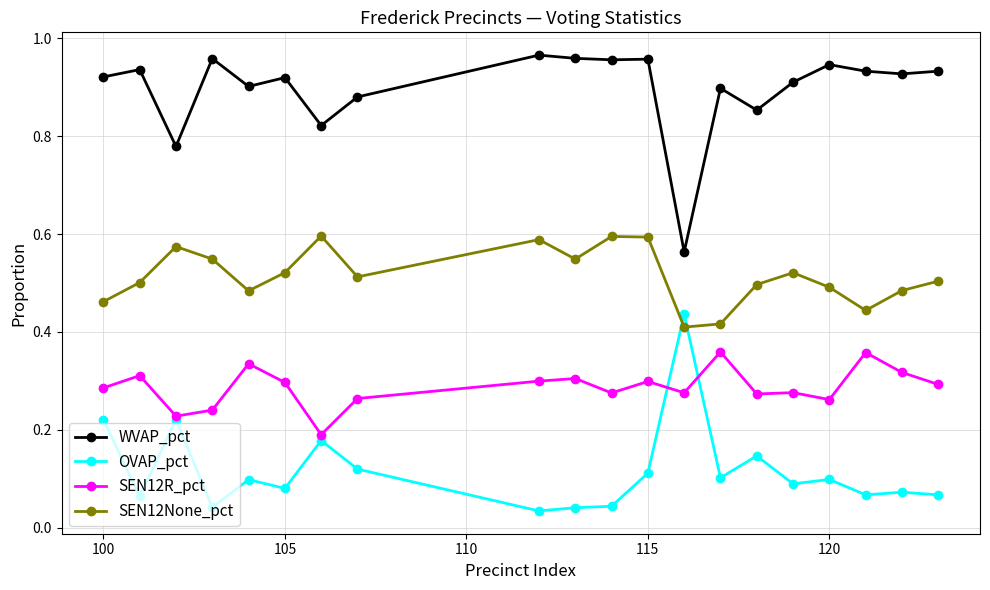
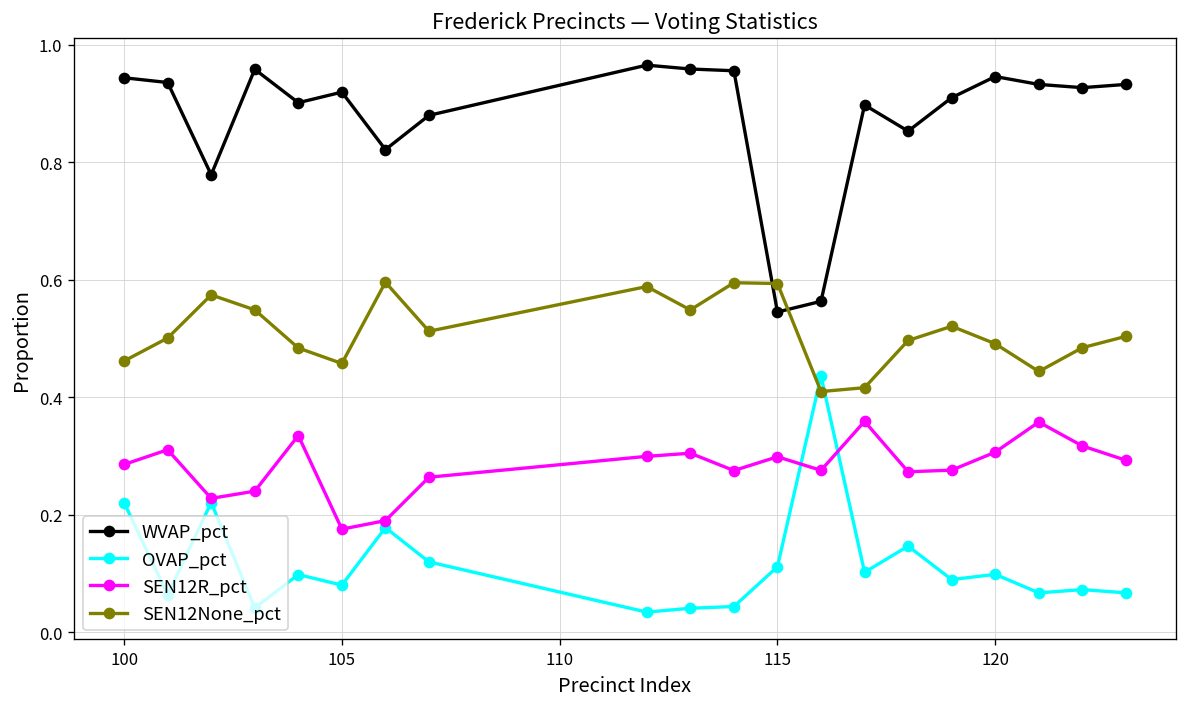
  {
    "WVAP_pct": {
-     "100": 0.92,
+     "100": 0.94,
      "105": 0.92,
-     "115": 0.96,
+     "115": 0.55,
      "120": 0.95
    },
    "OVAP_pct": {
      "100": 0.22,
      "105": 0.08,
      "115": 0.11,
      "120": 0.10
    },
    "SEN12R_pct": {
      "100": 0.29,
-     "105": 0.30,
+     "105": 0.18,
      "115": 0.30,
-     "120": 0.26
+     "120": 0.31
    },
    "SEN12None_pct": {
      "100": 0.46,
-     "105": 0.52,
+     "105": 0.46,
      "115": 0.59,
      "120": 0.49
    }
  }
